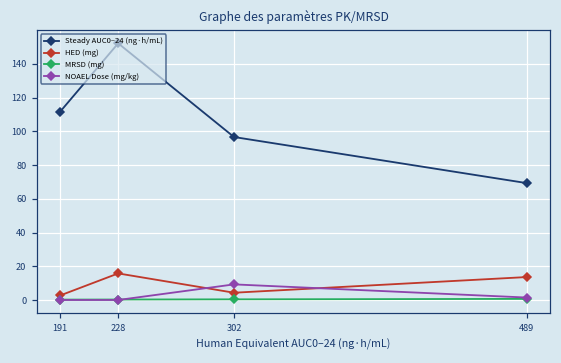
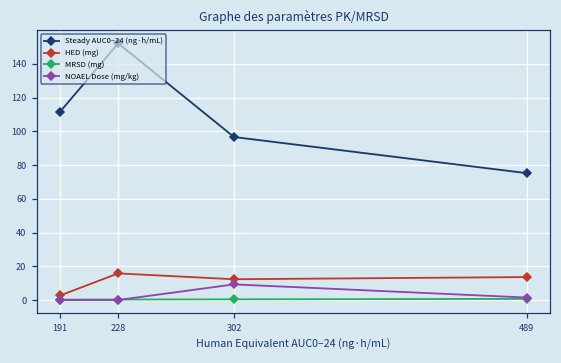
  {
    "Steady AUC0–24 (ng·h/mL)": {
      "191": 112,
      "302": 97,
-     "489": 69
+     "489": 75
    },
    "HED (mg)": {
      "191": 3,
      "228": 16,
-     "302": 4,
+     "302": 12,
      "489": 14
    },
    "MRSD (mg)": {
      "302": 0
    },
    "NOAEL Dose (mg/kg)": {
      "302": 9
    }
  }
